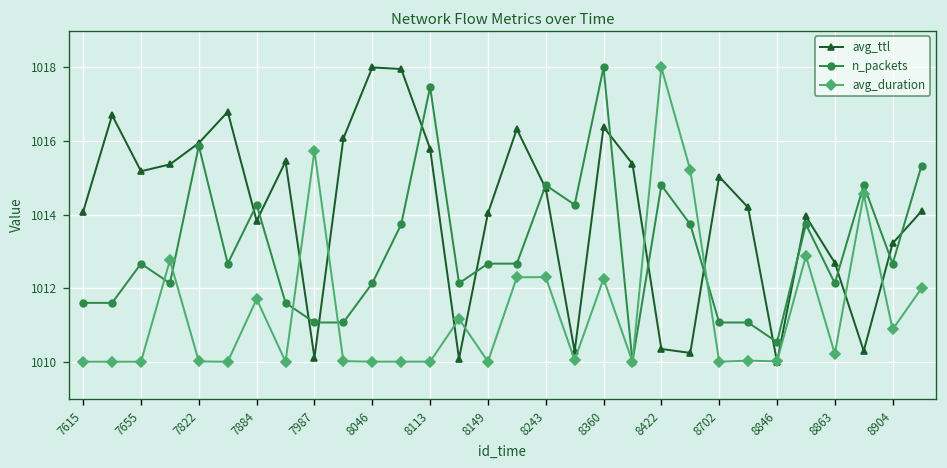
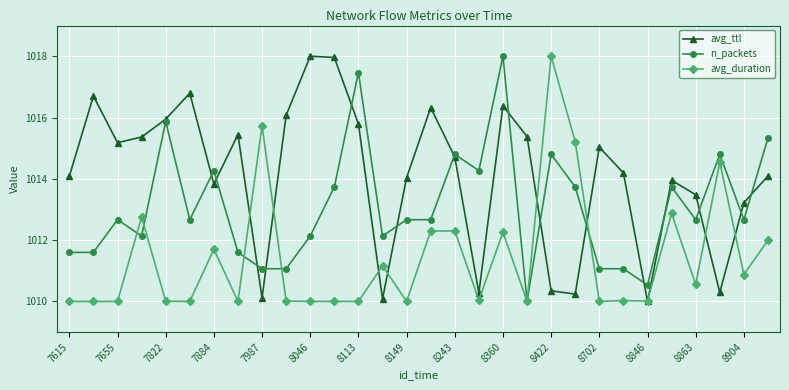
  {
    "avg_ttl": {
      "7615": 1014.1,
      "7655": 1015.2,
      "7884": 1013.8,
      "7987": 1010.1,
      "8046": 1018.0,
      "8113": 1015.8,
      "8149": 1014.0,
      "8243": 1014.7,
      "8360": 1016.4,
      "8422": 1010.3,
      "8702": 1015.0,
-     "8863": 1012.7,
+     "8863": 1013.5,
      "8904": 1013.2
    },
    "n_packets": {
      "7615": 1011.6,
      "7655": 1012.7,
      "7884": 1014.3,
      "7987": 1011.1,
      "8046": 1012.1,
      "8113": 1017.5,
      "8149": 1012.7,
      "8243": 1014.8,
      "8360": 1018.0,
      "8422": 1014.8,
      "8702": 1011.1,
      "8846": 1010.5,
-     "8863": 1012.1,
+     "8863": 1012.7,
      "8904": 1012.7
    },
    "avg_duration": {
      "7615": 1010.0,
      "7655": 1010.0,
      "7822": 1010.0,
      "7884": 1011.7,
      "7987": 1015.7,
      "8046": 1010.0,
      "8113": 1010.0,
      "8149": 1010.0,
      "8243": 1012.3,
      "8360": 1012.3,
      "8422": 1018.0,
      "8702": 1010.0,
-     "8863": 1010.2,
+     "8863": 1010.6,
      "8904": 1010.9
    }
  }
